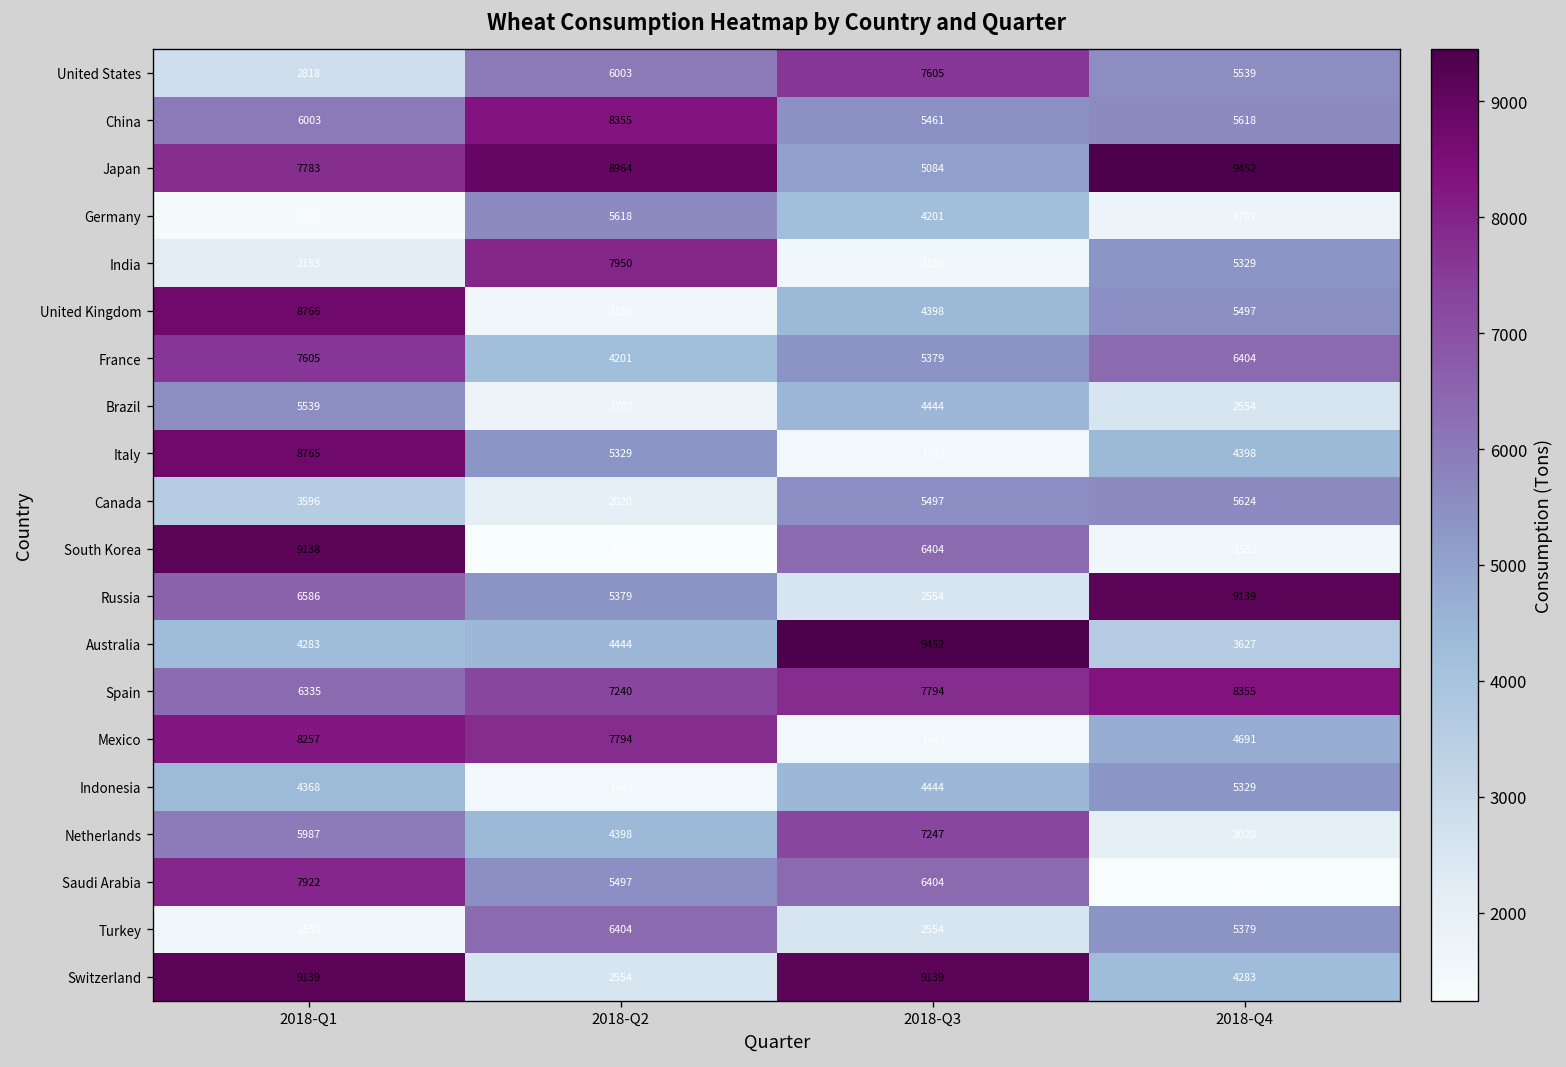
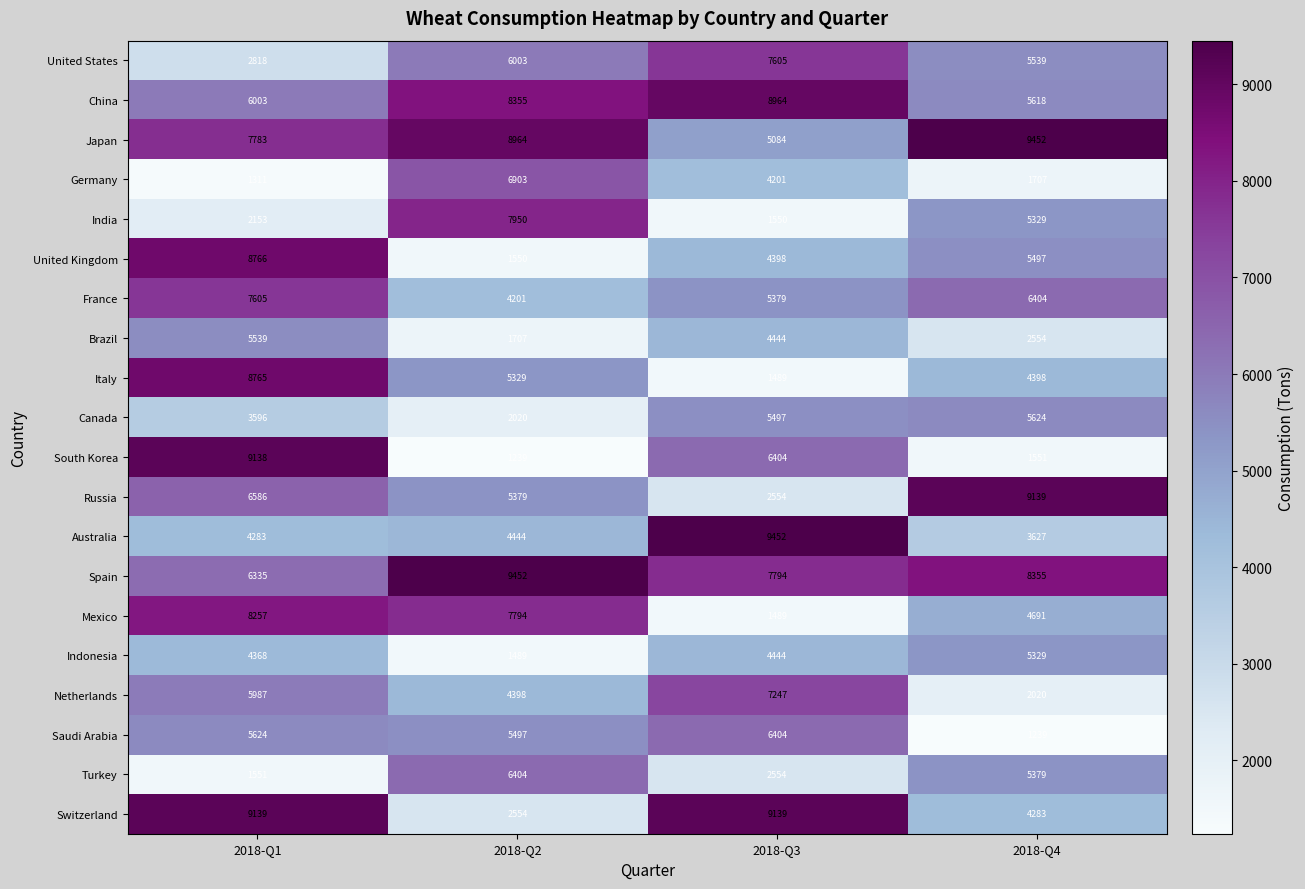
  {
    "United States": {
      "2018-Q1": 2818,
      "2018-Q2": 6003,
      "2018-Q3": 7605,
      "2018-Q4": 5539
    },
    "China": {
      "2018-Q1": 6003,
      "2018-Q2": 8355,
-     "2018-Q3": 5461,
+     "2018-Q3": 8964,
      "2018-Q4": 5618
    },
    "Japan": {
      "2018-Q1": 7783,
      "2018-Q2": 8964,
      "2018-Q3": 5084,
      "2018-Q4": 9452
    },
    "Germany": {
-     "2018-Q2": 5618,
+     "2018-Q2": 6903,
      "2018-Q3": 4201
    },
    "India": {
      "2018-Q2": 7950,
      "2018-Q4": 5329
    },
    "United Kingdom": {
      "2018-Q1": 8766,
      "2018-Q3": 4398,
      "2018-Q4": 5497
    },
    "France": {
      "2018-Q1": 7605,
      "2018-Q2": 4201,
      "2018-Q3": 5379,
      "2018-Q4": 6404
    },
    "Brazil": {
      "2018-Q1": 5539,
      "2018-Q3": 4444
    },
    "Italy": {
      "2018-Q1": 8765,
      "2018-Q2": 5329,
      "2018-Q4": 4398
    },
    "Canada": {
      "2018-Q1": 3596,
      "2018-Q3": 5497,
      "2018-Q4": 5624
    },
    "South Korea": {
      "2018-Q1": 9138,
      "2018-Q3": 6404
    },
    "Russia": {
      "2018-Q1": 6586,
      "2018-Q2": 5379,
      "2018-Q4": 9139
    },
    "Australia": {
      "2018-Q1": 4283,
      "2018-Q2": 4444,
      "2018-Q3": 9452,
      "2018-Q4": 3627
    },
    "Spain": {
      "2018-Q1": 6335,
-     "2018-Q2": 7240,
+     "2018-Q2": 9452,
      "2018-Q3": 7794,
      "2018-Q4": 8355
    },
    "Mexico": {
      "2018-Q1": 8257,
      "2018-Q2": 7794,
      "2018-Q4": 4691
    },
    "Indonesia": {
      "2018-Q1": 4368,
      "2018-Q3": 4444,
      "2018-Q4": 5329
    },
    "Netherlands": {
      "2018-Q1": 5987,
      "2018-Q2": 4398,
      "2018-Q3": 7247
    },
    "Saudi Arabia": {
-     "2018-Q1": 7922,
+     "2018-Q1": 5624,
      "2018-Q2": 5497,
      "2018-Q3": 6404
    },
    "Turkey": {
      "2018-Q2": 6404,
      "2018-Q4": 5379
    },
    "Switzerland": {
      "2018-Q1": 9139,
      "2018-Q3": 9139,
      "2018-Q4": 4283
    }
  }
